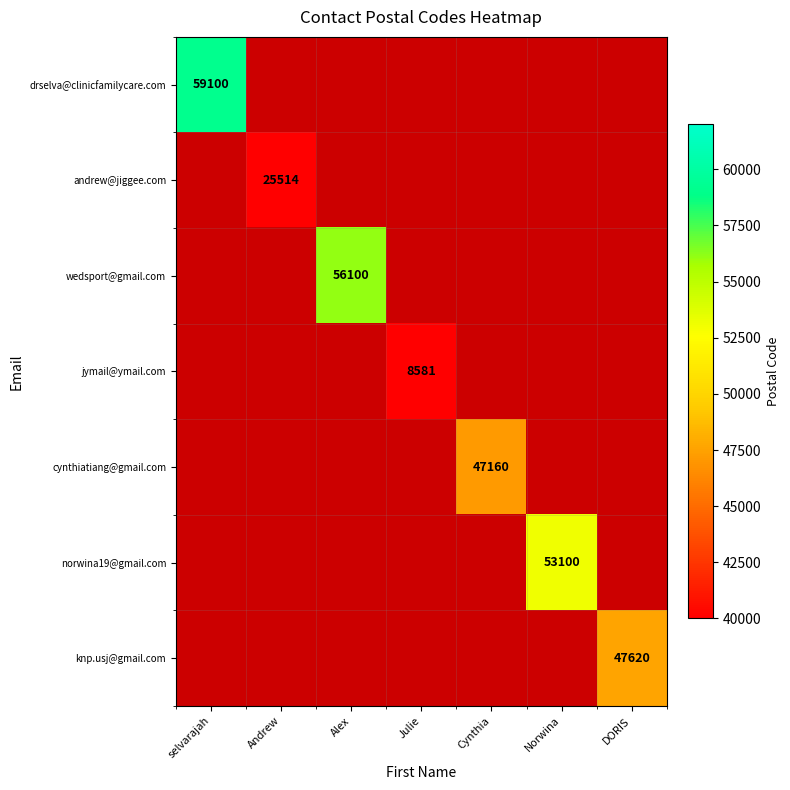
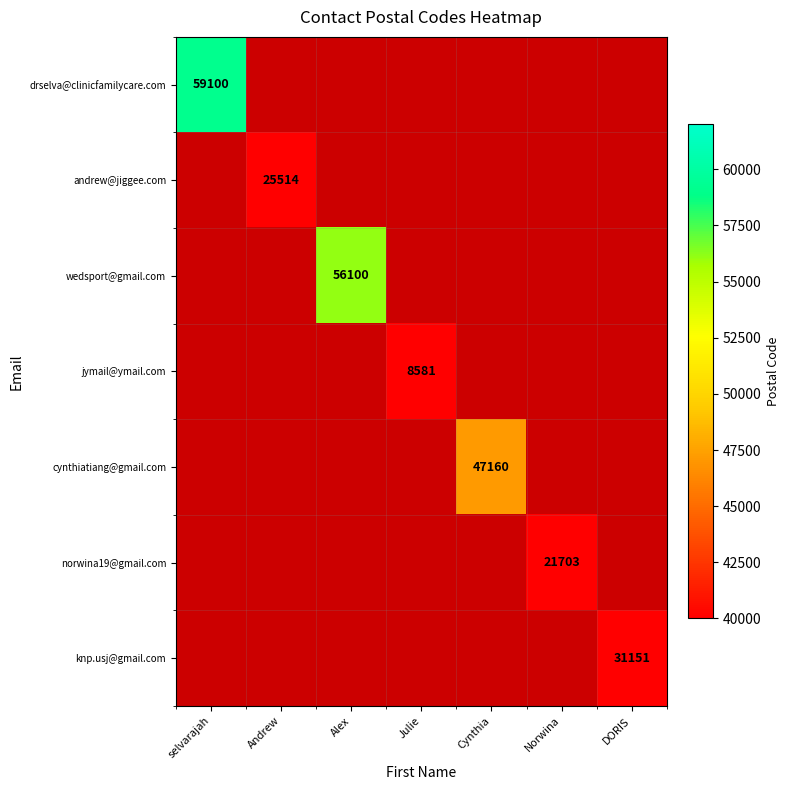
  {
    "drselva@clinicfamilycare.com": {
      "selvarajah": 59100
    },
    "andrew@jiggee.com": {
      "Andrew": 25514
    },
    "wedsport@gmail.com": {
      "Alex": 56100
    },
    "jymail@ymail.com": {
      "Julie": 8581
    },
    "cynthiatiang@gmail.com": {
      "Cynthia": 47160
    },
    "norwina19@gmail.com": {
-     "Norwina": 53100
+     "Norwina": 21703
    },
    "knp.usj@gmail.com": {
-     "DORIS": 47620
+     "DORIS": 31151
    }
  }
